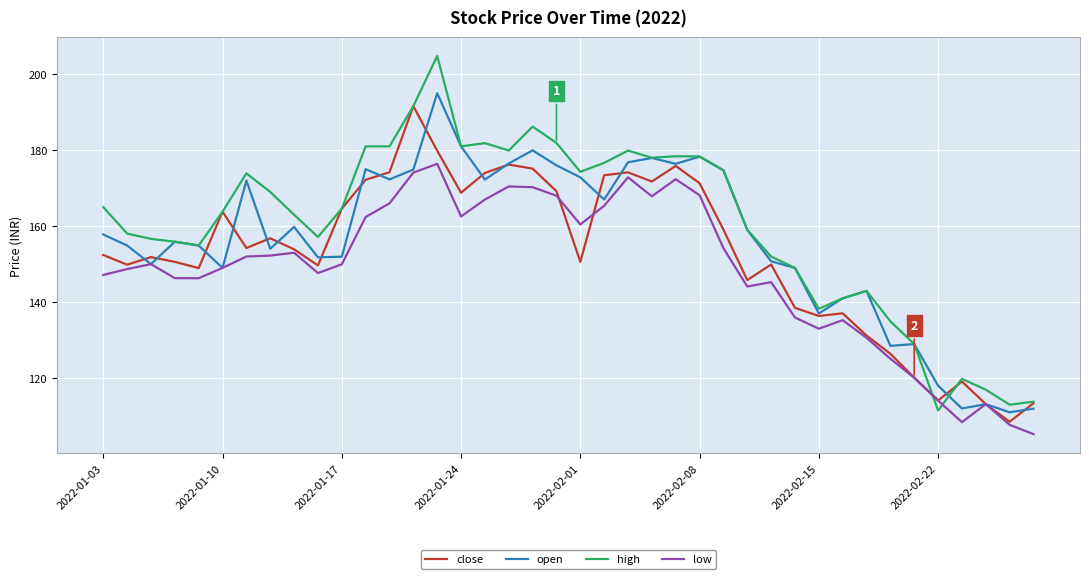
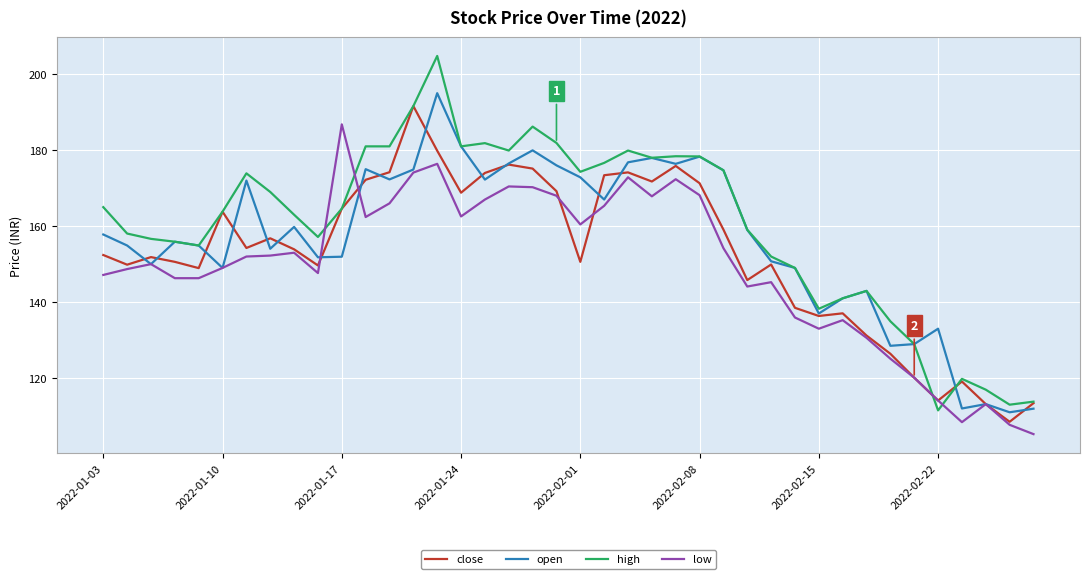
  {
    "close": {
      "2022-01-03": 152,
      "2022-01-24": 169,
      "2022-02-01": 151,
      "2022-02-08": 171
    },
    "open": {
      "2022-01-03": 158,
      "2022-01-17": 152,
      "2022-02-01": 173,
-     "2022-02-22": 118
+     "2022-02-22": 133
    },
    "high": {
      "2022-01-03": 165,
      "2022-02-01": 174,
      "2022-02-15": 138,
      "2022-02-22": 112
    },
    "low": {
      "2022-01-03": 147,
-     "2022-01-17": 150,
+     "2022-01-17": 187,
      "2022-01-24": 163,
      "2022-02-01": 160,
      "2022-02-08": 168,
      "2022-02-15": 133
    }
  }
